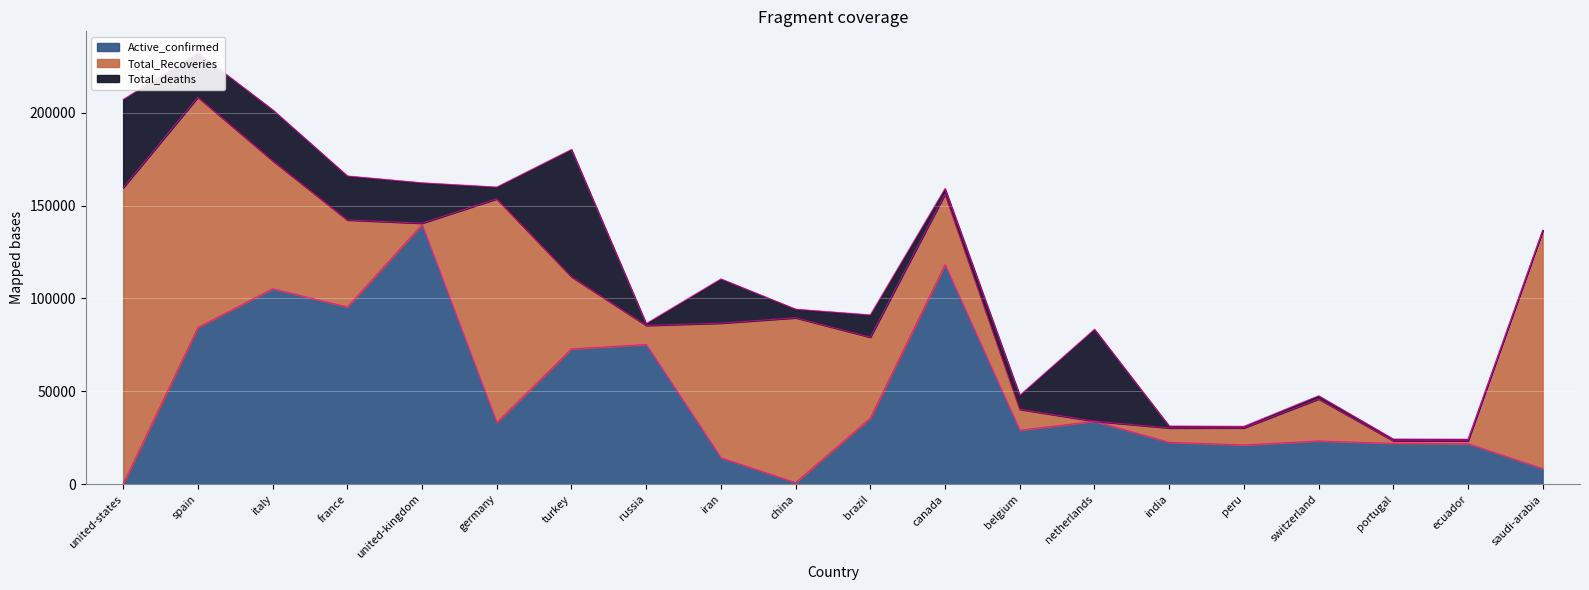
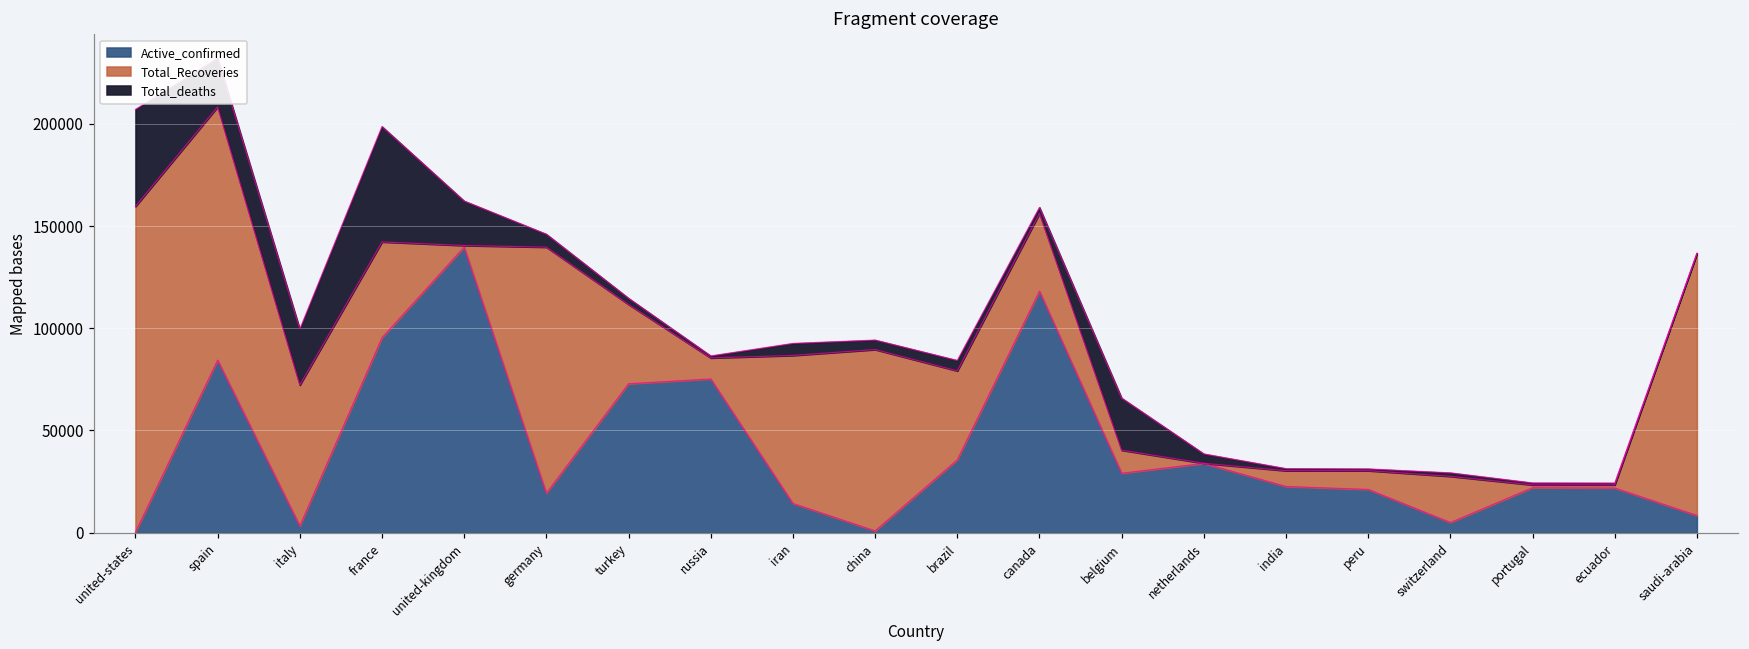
  {
    "Active_confirmed": {
      "united-states": 0,
      "spain": 84000,
-     "italy": 105000,
+     "italy": 3000,
      "france": 95000,
-     "germany": 33000,
+     "germany": 19000,
      "turkey": 73000,
      "russia": 75000,
      "iran": 14000,
      "china": 1000,
      "brazil": 36000,
      "canada": 118000,
      "belgium": 29000,
      "india": 23000,
      "peru": 21000,
-     "switzerland": 23000,
+     "switzerland": 5000,
      "portugal": 22000,
      "ecuador": 22000,
      "saudi-arabia": 8000
    },
    "Total_Recoveries": {
      "united-states": 159000,
      "spain": 124000,
      "italy": 69000,
      "france": 47000,
      "germany": 120000,
      "turkey": 39000,
      "iran": 72000,
      "china": 89000,
      "brazil": 44000,
      "canada": 38000,
      "belgium": 11000,
      "switzerland": 23000
    },
    "Total_deaths": {
      "united-states": 47000,
      "italy": 27000,
-     "france": 24000,
+     "france": 56000,
      "united-kingdom": 22000,
      "germany": 6000,
-     "turkey": 69000,
-     "iran": 24000,
+     "turkey": 3000,
+     "iran": 6000,
      "china": 5000,
-     "brazil": 12000,
+     "brazil": 5000,
      "canada": 3000,
-     "belgium": 8000,
-     "netherlands": 49000,
+     "belgium": 25000,
+     "netherlands": 5000,
      "switzerland": 2000
    }
  }
